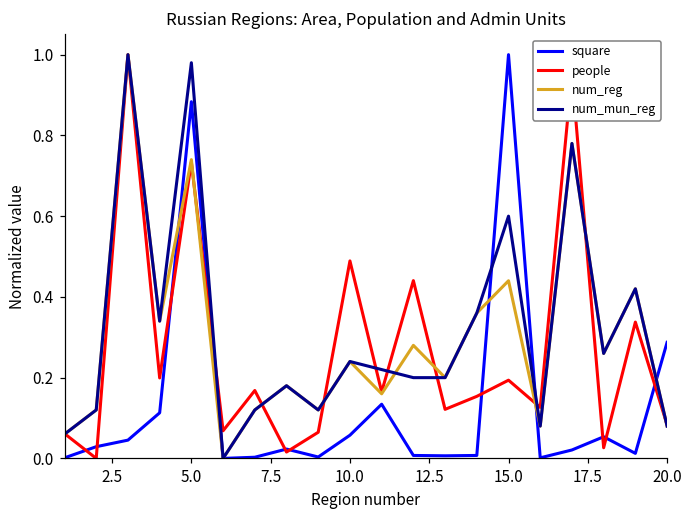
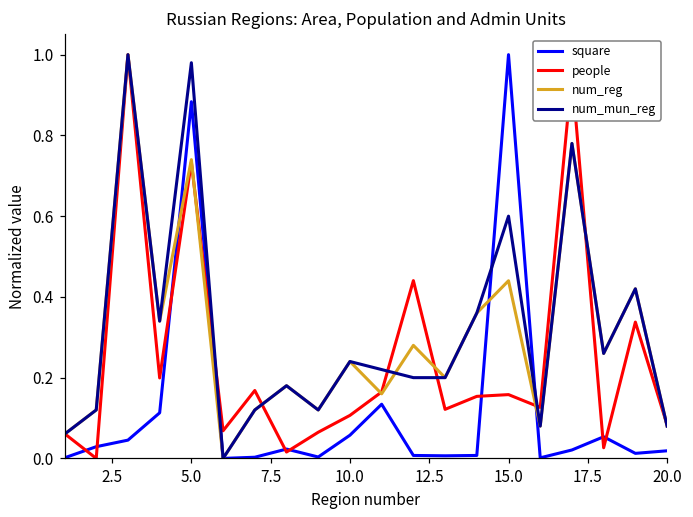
  {
    "square": {
      "5.0": 0.88,
      "10.0": 0.06,
      "15.0": 1.00,
-     "20.0": 0.29
+     "20.0": 0.02
    },
    "people": {
-     "10.0": 0.49,
-     "15.0": 0.19
+     "10.0": 0.11,
+     "15.0": 0.16
    },
    "num_reg": {
      "15.0": 0.44
    },
    "num_mun_reg": {
      "5.0": 0.98,
      "15.0": 0.60
    }
  }
